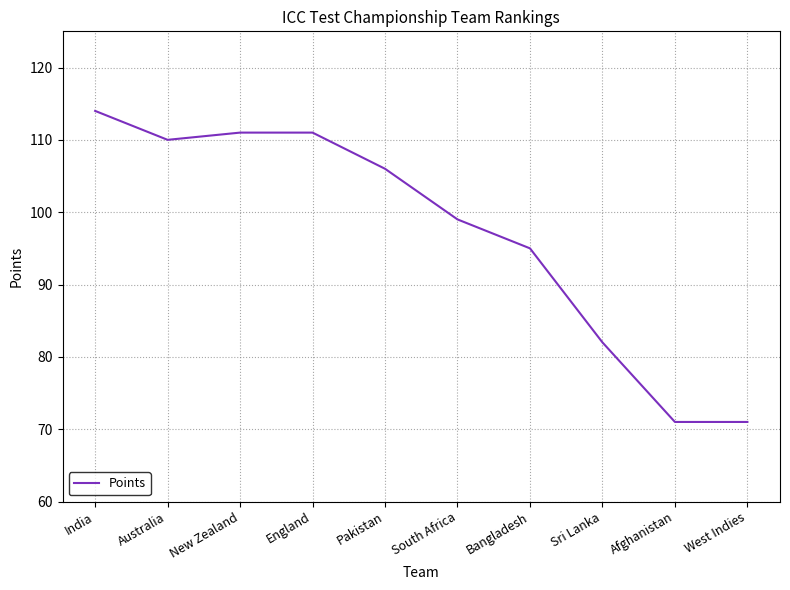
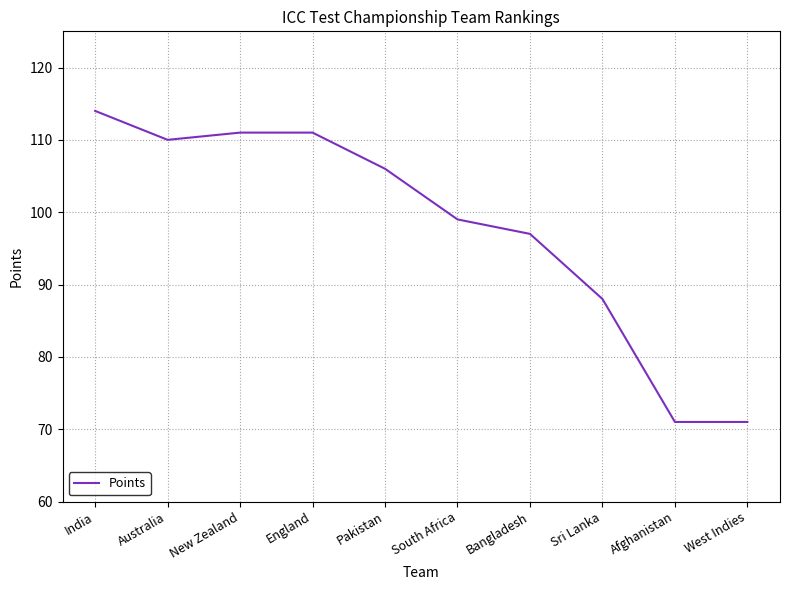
  {
    "India": 114,
    "Australia": 110,
    "New Zealand": 111,
    "England": 111,
    "Pakistan": 106,
    "South Africa": 99,
-   "Bangladesh": 95,
-   "Sri Lanka": 82,
+   "Bangladesh": 97,
+   "Sri Lanka": 88,
    "Afghanistan": 71,
    "West Indies": 71
  }
